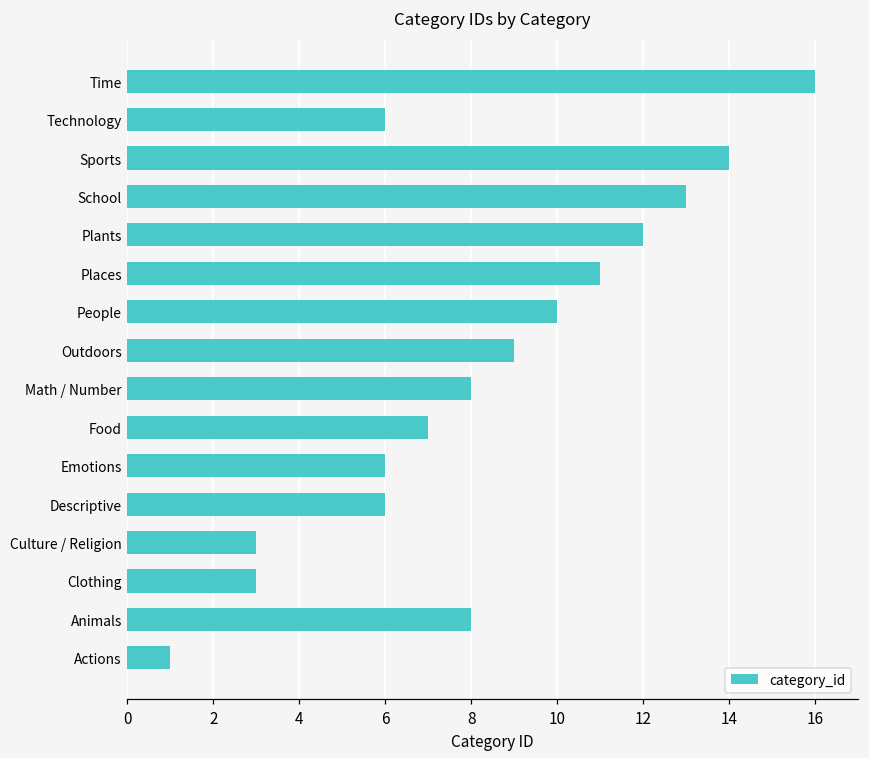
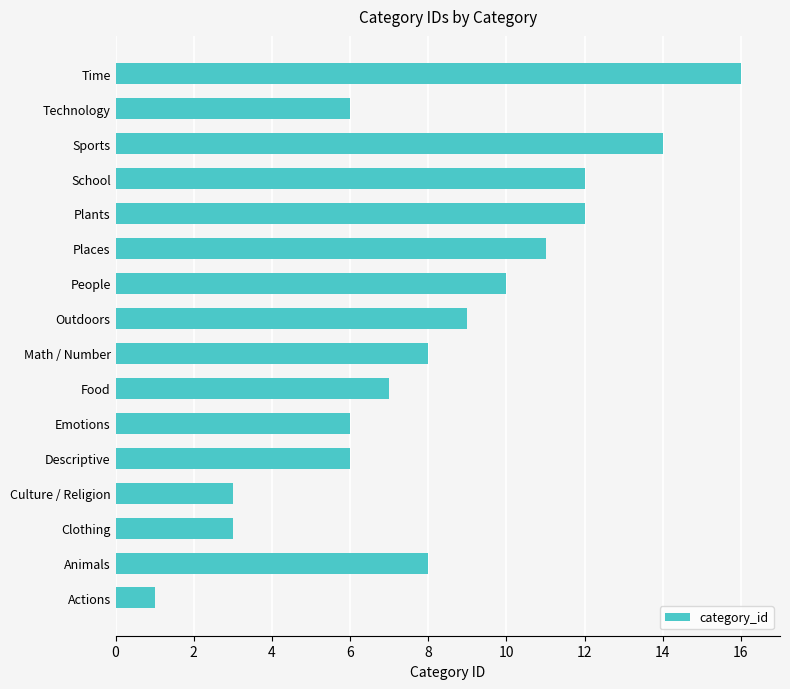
  {
    "Time": 16,
    "Technology": 6,
    "Sports": 14,
-   "School": 13,
+   "School": 12,
    "Plants": 12,
    "Places": 11,
    "People": 10,
    "Outdoors": 9,
    "Math / Number": 8,
    "Food": 7,
    "Emotions": 6,
    "Descriptive": 6,
    "Culture / Religion": 3,
    "Clothing": 3,
    "Animals": 8,
    "Actions": 1
  }
